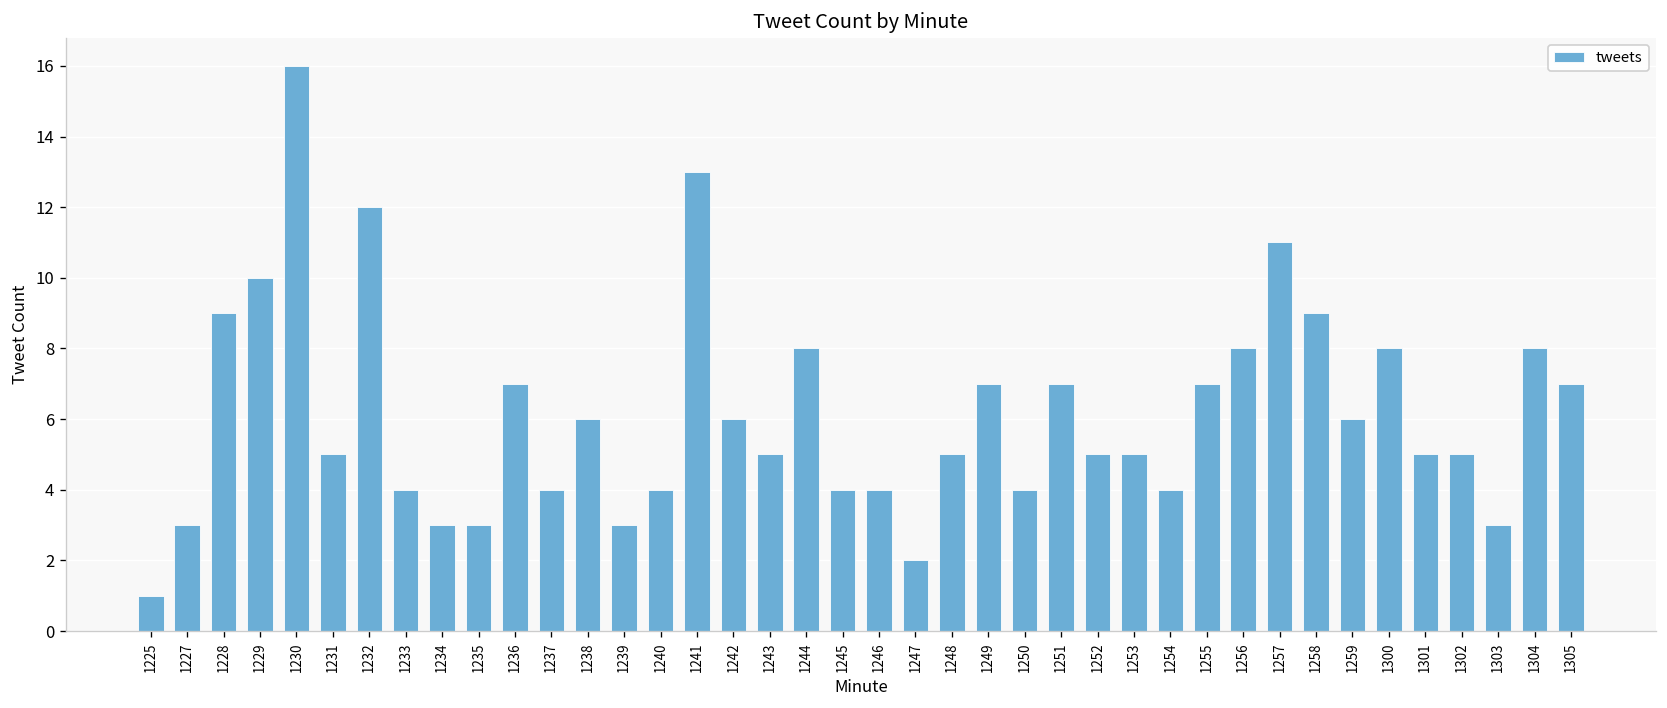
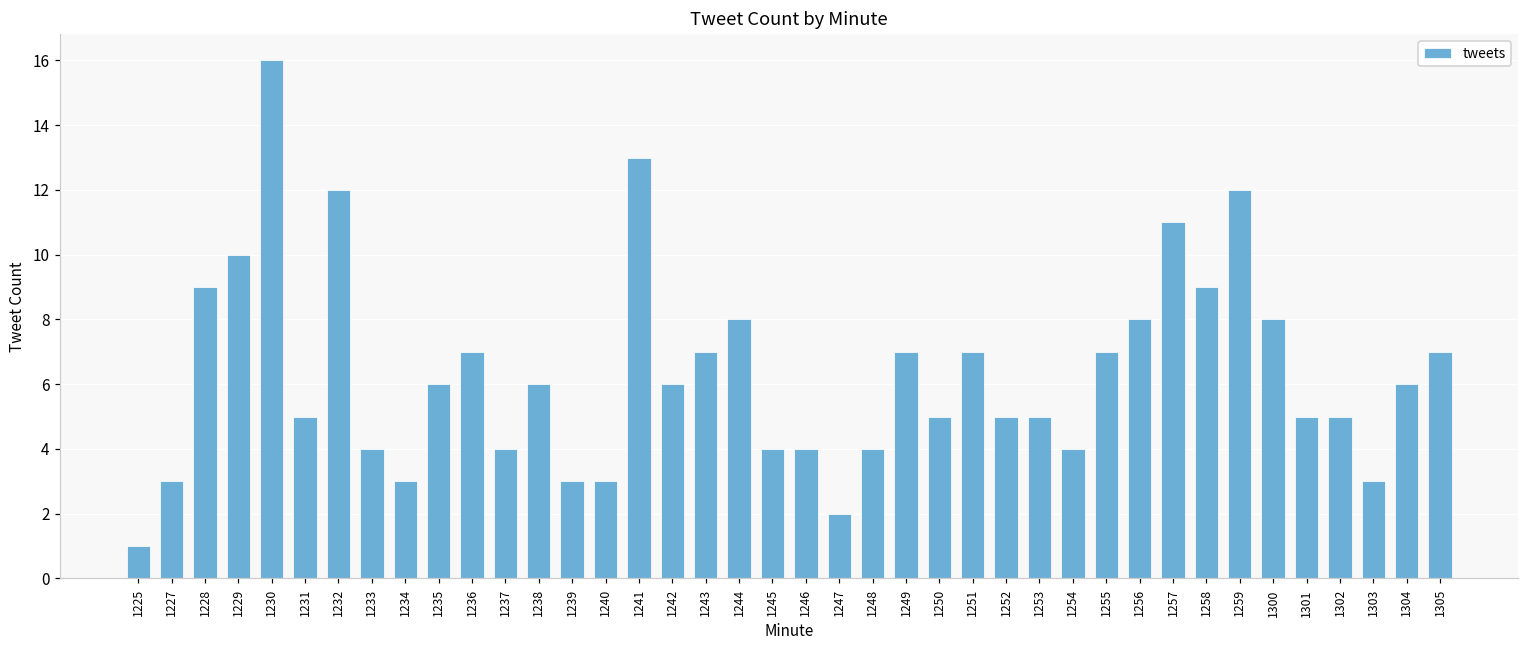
  {
    "1225": 1,
    "1227": 3,
    "1228": 9,
    "1229": 10,
    "1230": 16,
    "1231": 5,
    "1232": 12,
    "1233": 4,
    "1234": 3,
-   "1235": 3,
+   "1235": 6,
    "1236": 7,
    "1237": 4,
    "1238": 6,
    "1239": 3,
-   "1240": 4,
+   "1240": 3,
    "1241": 13,
    "1242": 6,
-   "1243": 5,
+   "1243": 7,
    "1244": 8,
    "1245": 4,
    "1246": 4,
    "1247": 2,
-   "1248": 5,
+   "1248": 4,
    "1249": 7,
-   "1250": 4,
+   "1250": 5,
    "1251": 7,
    "1252": 5,
    "1253": 5,
    "1254": 4,
    "1255": 7,
    "1256": 8,
    "1257": 11,
    "1258": 9,
-   "1259": 6,
+   "1259": 12,
    "1300": 8,
    "1301": 5,
    "1302": 5,
    "1303": 3,
-   "1304": 8,
+   "1304": 6,
    "1305": 7
  }
